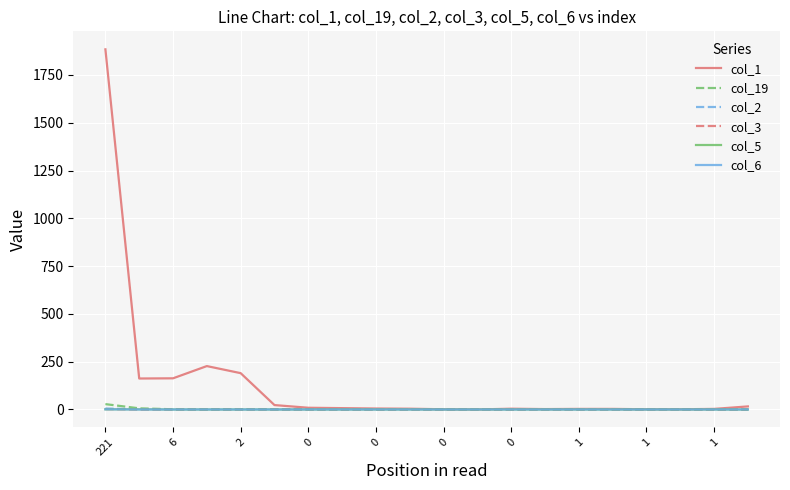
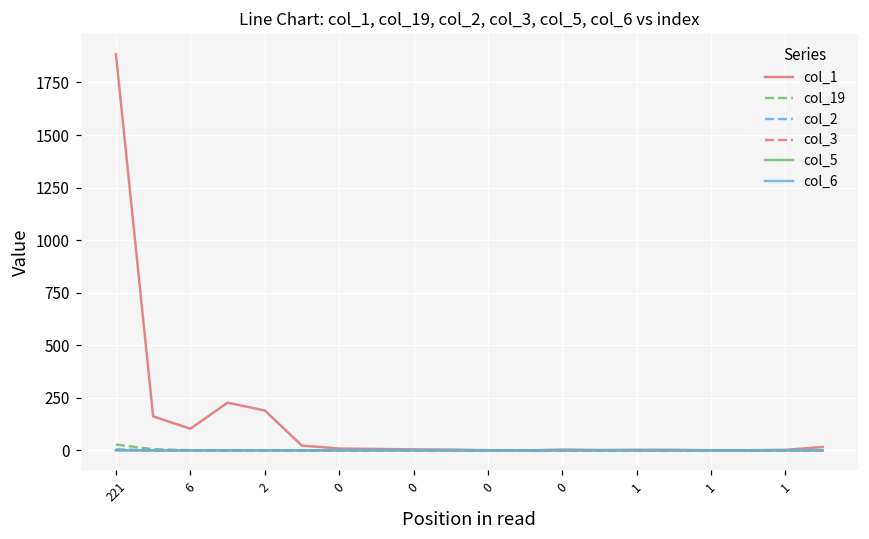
  {
    "col_1": {
      "221": 1880,
-     "6": 160,
+     "6": 100,
      "2": 190
    }
  }
